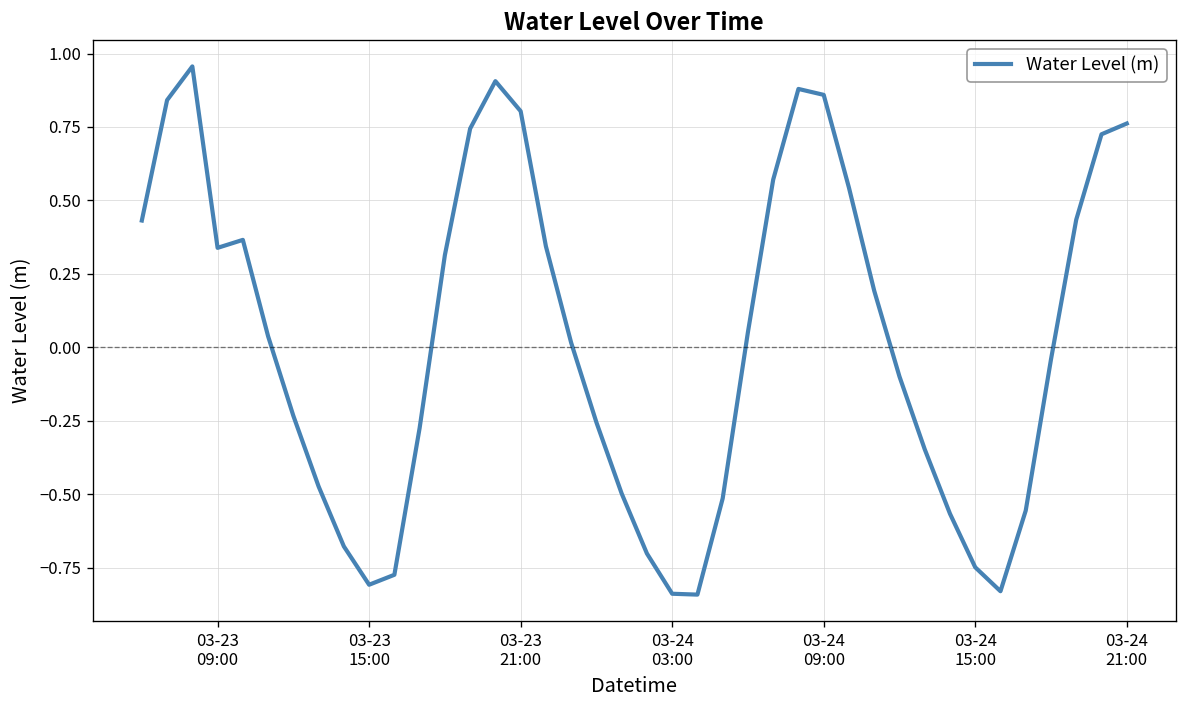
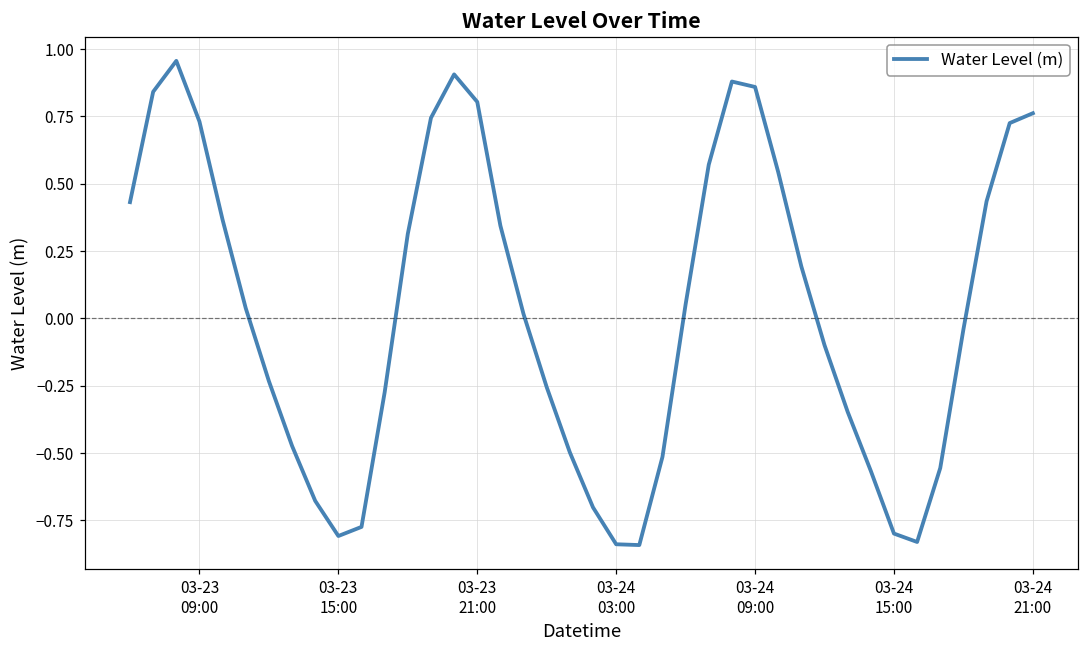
  {
-   "03-23 09:00": 0.34,
+   "03-23 09:00": 0.73,
    "03-23 15:00": -0.81,
    "03-23 21:00": 0.80,
    "03-24 03:00": -0.84,
    "03-24 09:00": 0.86,
-   "03-24 15:00": -0.75,
+   "03-24 15:00": -0.80,
    "03-24 21:00": 0.76
  }
